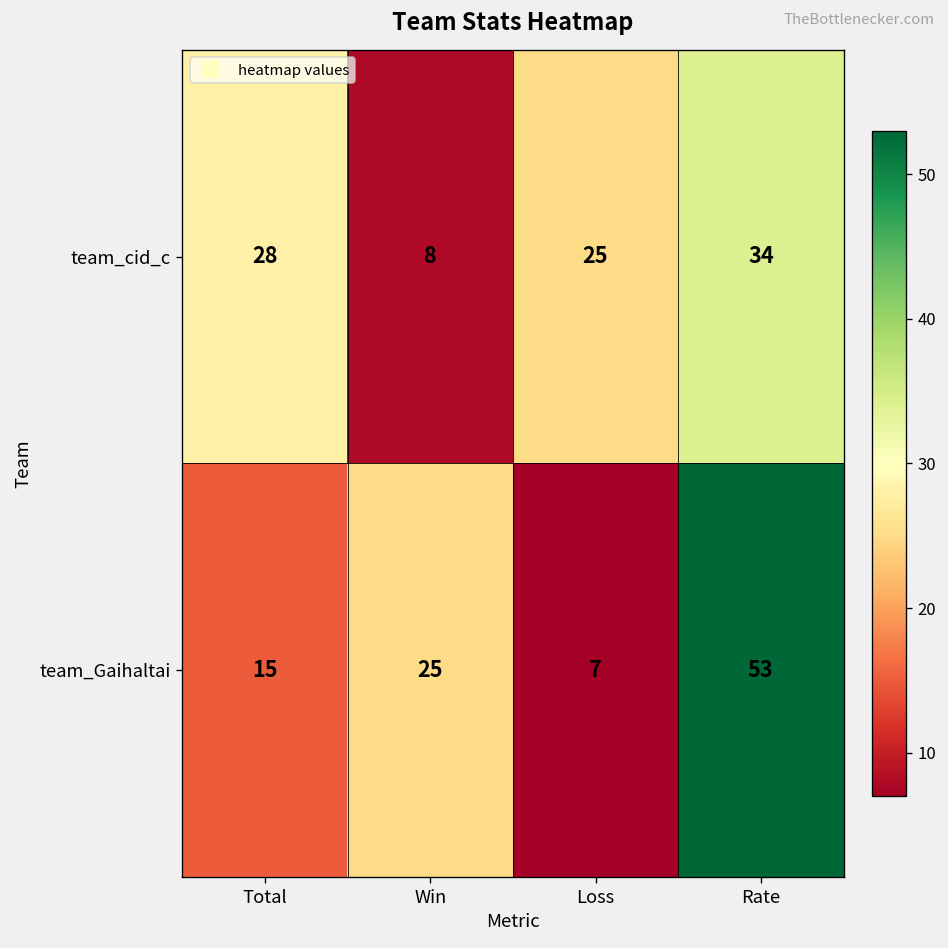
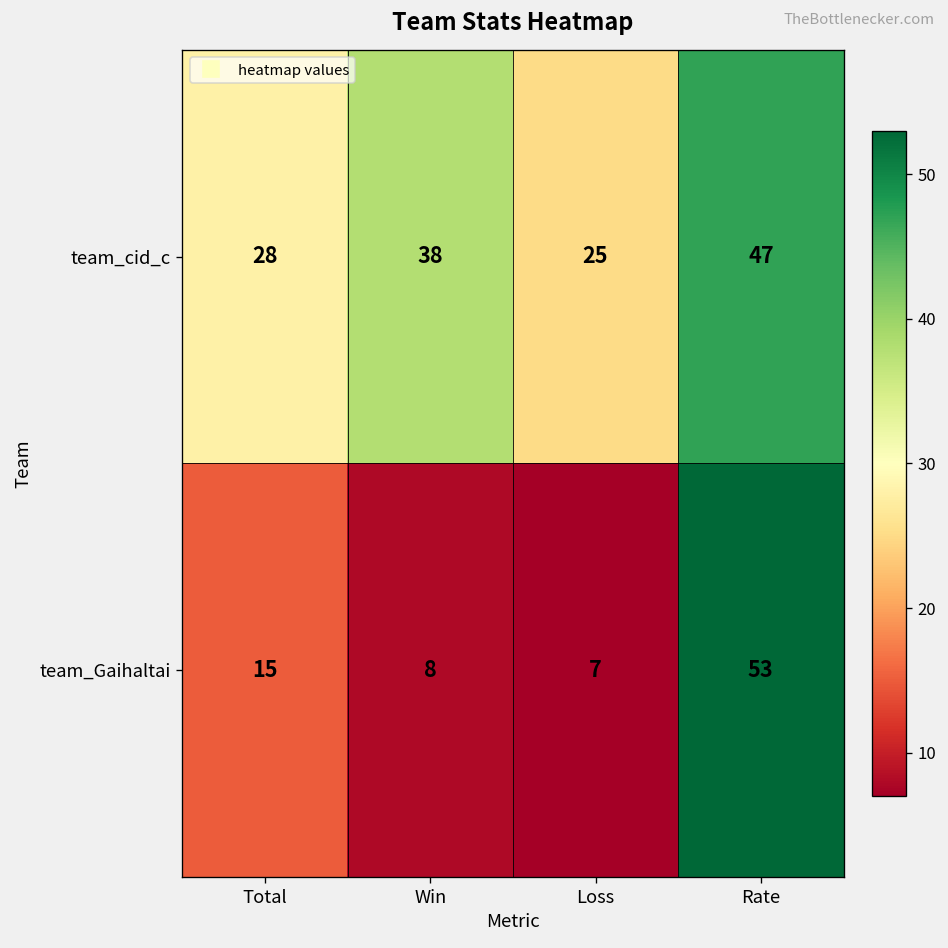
  {
    "team_cid_c": {
      "Total": 28,
-     "Win": 8,
+     "Win": 38,
      "Loss": 25,
-     "Rate": 34
+     "Rate": 47
    },
    "team_Gaihaltai": {
      "Total": 15,
-     "Win": 25,
+     "Win": 8,
      "Loss": 7,
      "Rate": 53
    }
  }
